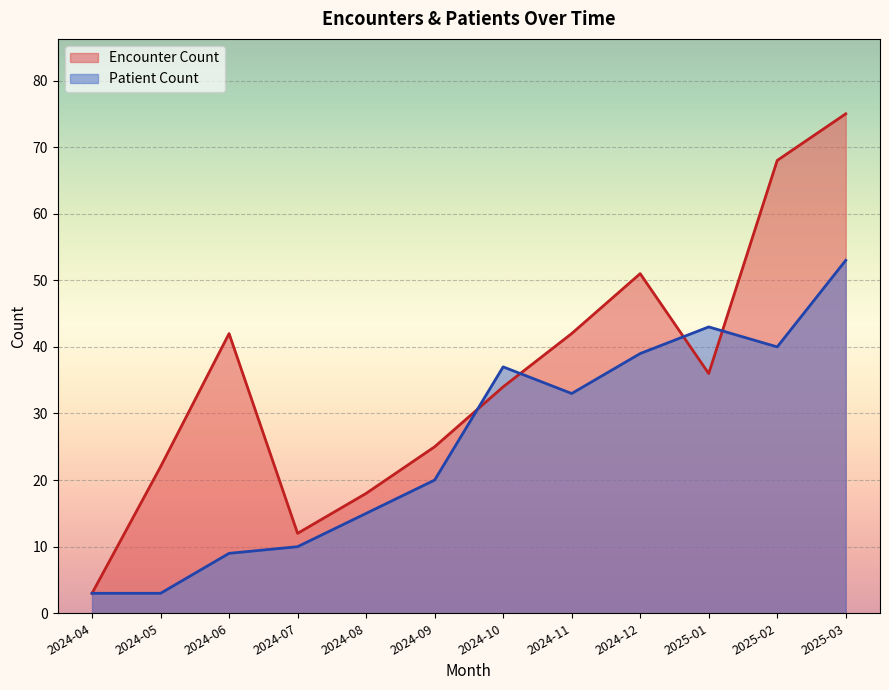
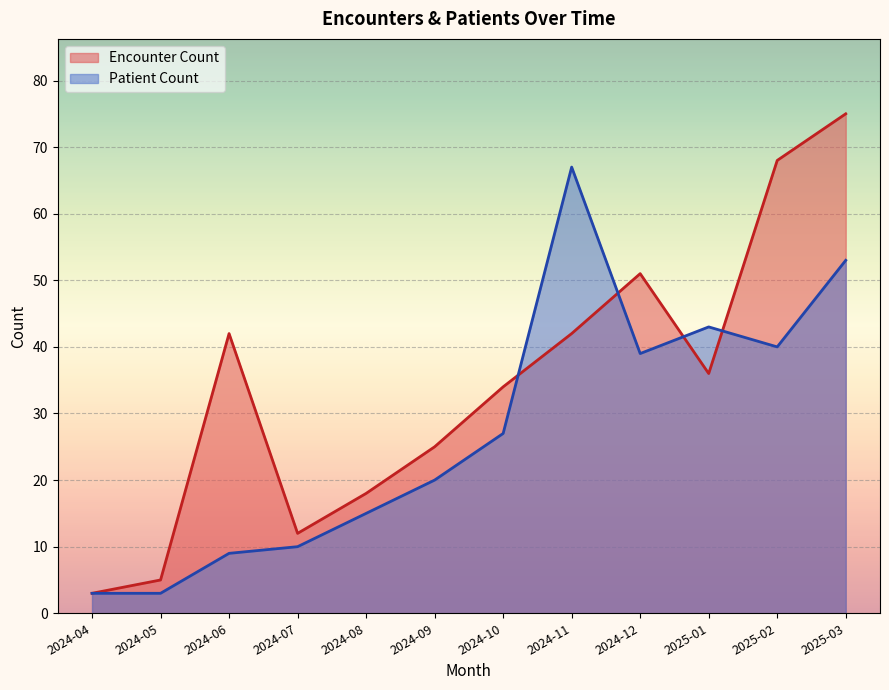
  {
    "Encounter Count": {
-     "2024-05": 22,
+     "2024-05": 5,
      "2024-06": 42,
      "2024-07": 12,
      "2024-08": 18,
      "2024-09": 25,
      "2024-10": 34,
      "2024-11": 42,
      "2024-12": 51,
      "2025-01": 36,
      "2025-02": 68,
      "2025-03": 75
    },
    "Patient Count": {
      "2024-05": 3,
      "2024-06": 9,
      "2024-07": 10,
      "2024-08": 15,
      "2024-09": 20,
-     "2024-10": 37,
-     "2024-11": 33,
+     "2024-10": 27,
+     "2024-11": 67,
      "2024-12": 39,
      "2025-01": 43,
      "2025-02": 40,
      "2025-03": 53
    }
  }
